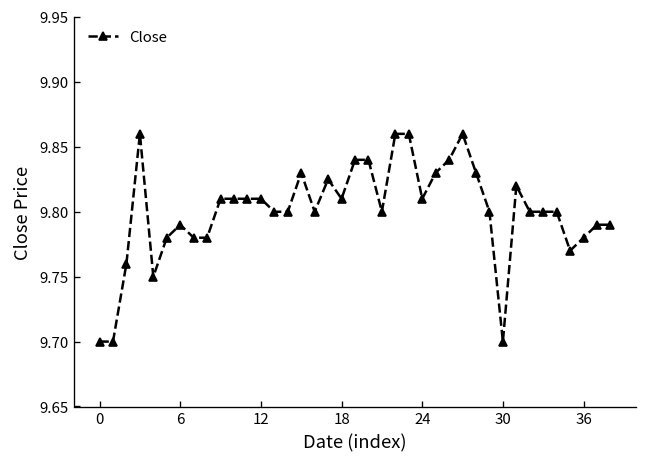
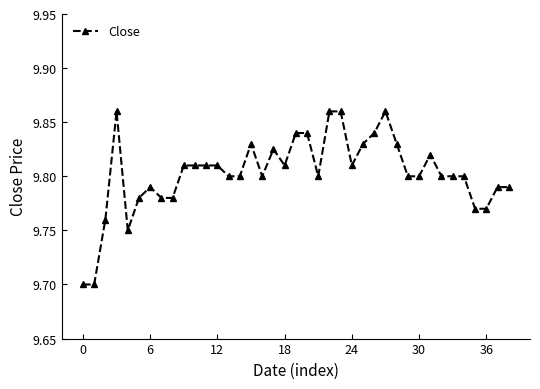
  {
    "0": 9.70,
    "6": 9.79,
    "12": 9.81,
    "18": 9.81,
    "24": 9.81,
-   "30": 9.7,
-   "36": 9.78
+   "30": 9.8,
+   "36": 9.77
  }
